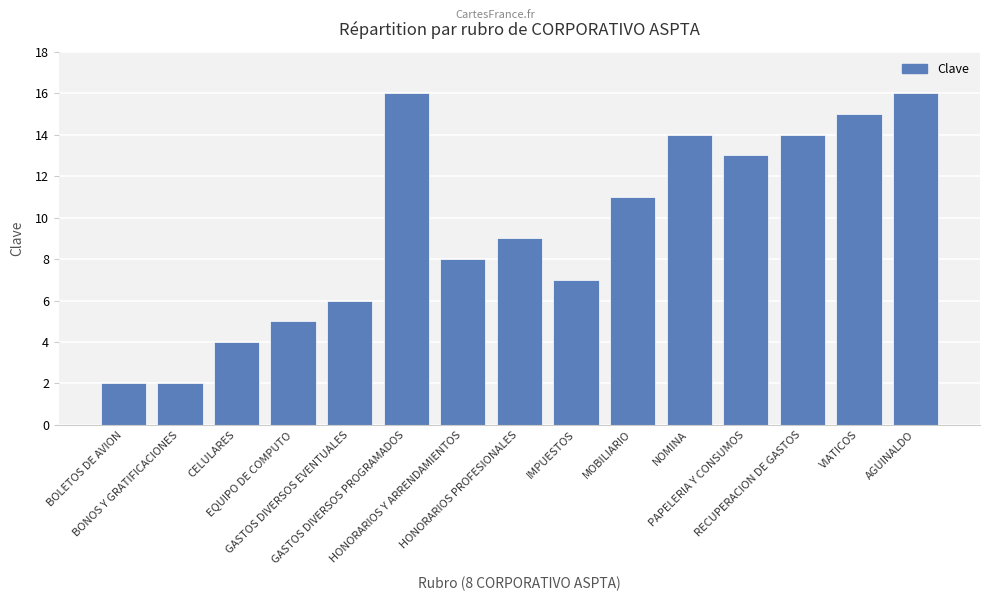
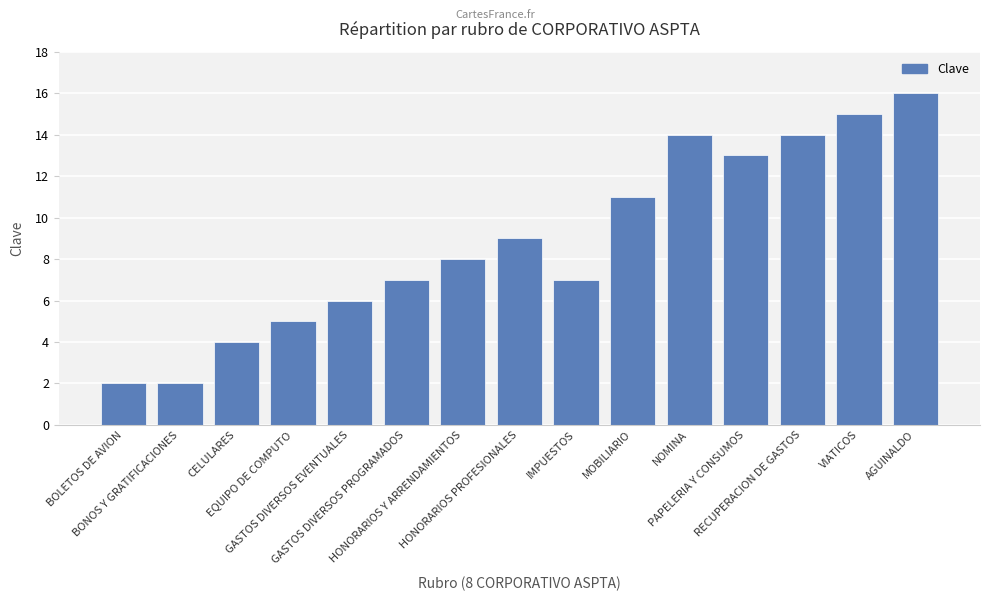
  {
    "BOLETOS DE AVION": 2,
    "BONOS Y GRATIFICACIONES": 2,
    "CELULARES": 4,
    "EQUIPO DE COMPUTO": 5,
    "GASTOS DIVERSOS EVENTUALES": 6,
-   "GASTOS DIVERSOS PROGRAMADOS": 16,
+   "GASTOS DIVERSOS PROGRAMADOS": 7,
    "HONORARIOS Y ARRENDAMIENTOS": 8,
    "HONORARIOS PROFESIONALES": 9,
    "IMPUESTOS": 7,
    "MOBILIARIO": 11,
    "NOMINA": 14,
    "PAPELERIA Y CONSUMOS": 13,
    "RECUPERACION DE GASTOS": 14,
    "VIATICOS": 15,
    "AGUINALDO": 16
  }
